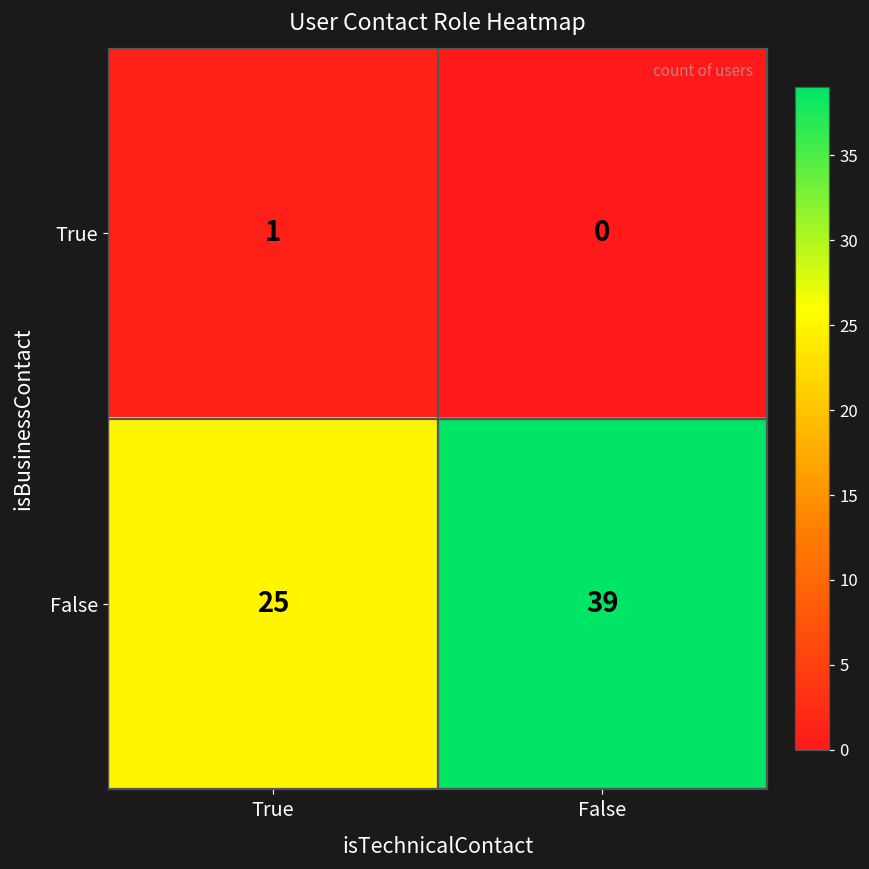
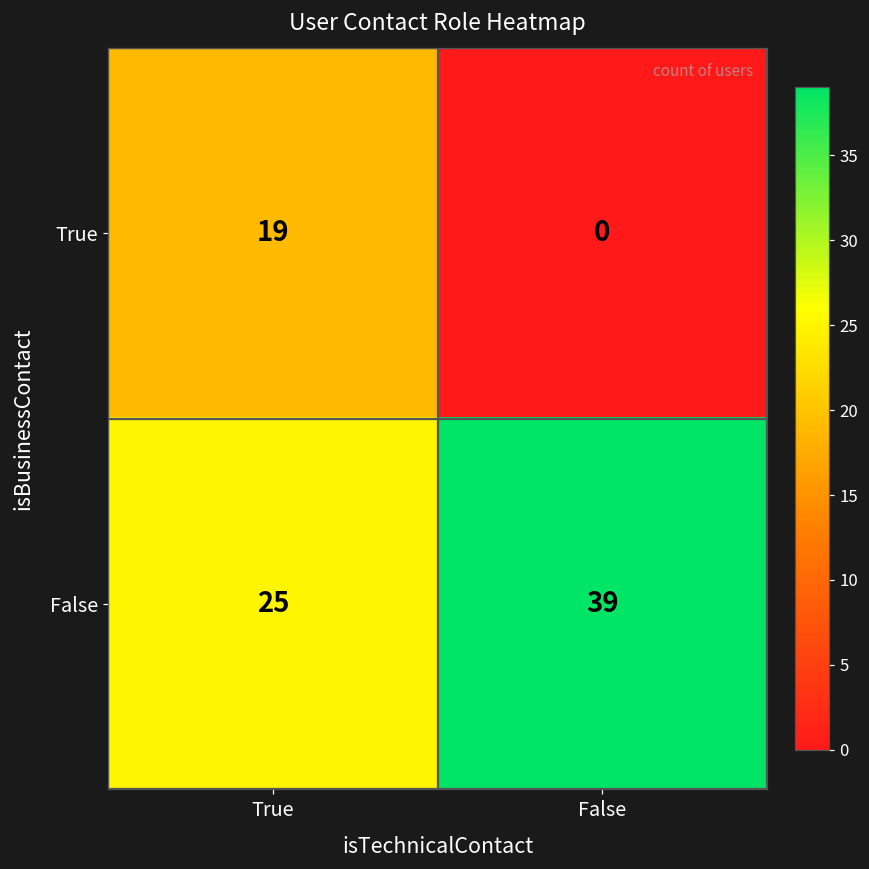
  {
    "True": {
-     "True": 1
+     "True": 19
    },
    "False": {
      "True": 25,
      "False": 39
    }
  }
